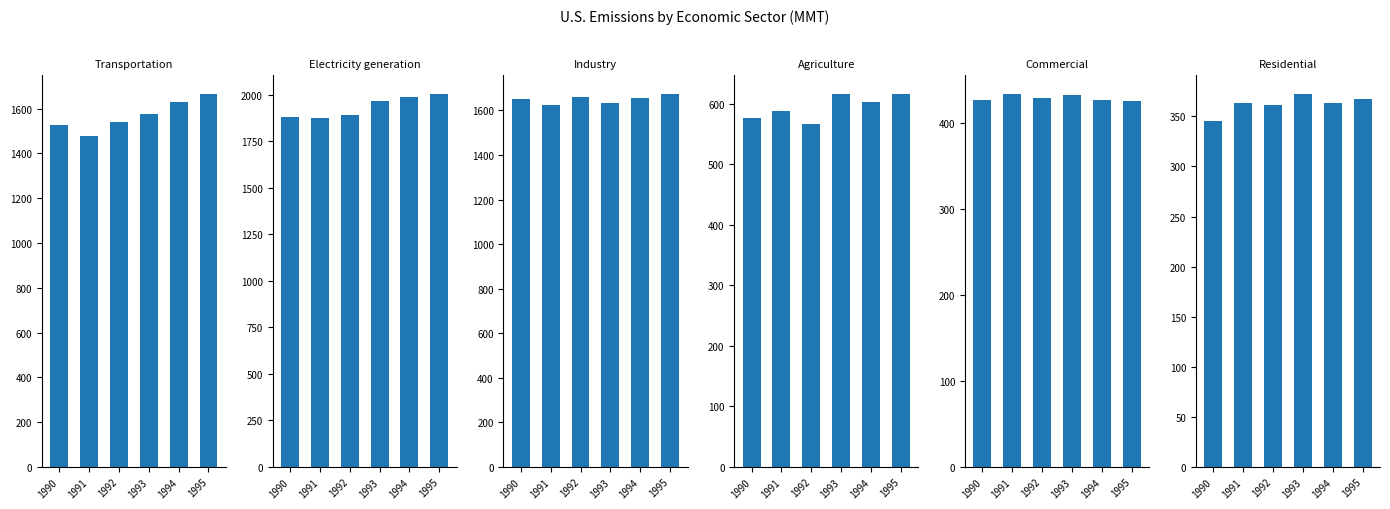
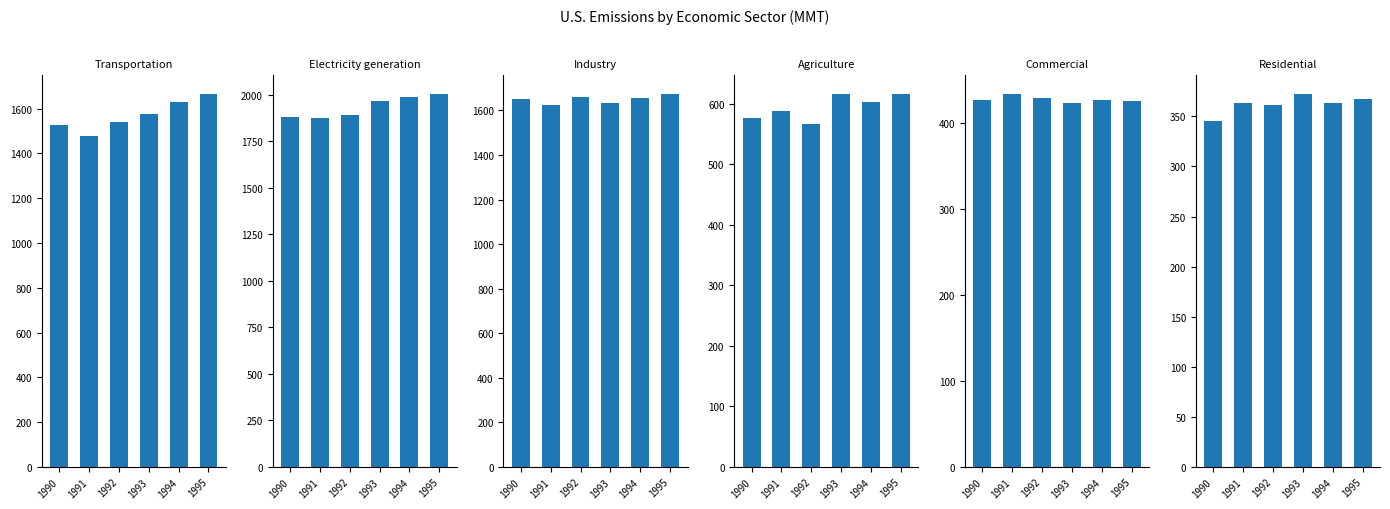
  {
    "Transportation": {
      "1990": 1530,
      "1991": 1480,
      "1992": 1540,
      "1993": 1580,
      "1994": 1630,
      "1995": 1670
    },
    "Electricity generation": {
      "1990": 1880,
      "1991": 1870,
      "1992": 1890,
      "1993": 1970,
      "1994": 1990,
      "1995": 2010
    },
    "Industry": {
      "1990": 1650,
      "1991": 1630,
      "1992": 1660,
      "1993": 1630,
      "1994": 1660,
      "1995": 1680
    },
    "Agriculture": {
      "1990": 580,
      "1991": 590,
      "1992": 570,
      "1993": 620,
      "1994": 600,
      "1995": 620
    },
    "Commercial": {
      "1990": 430,
      "1991": 430,
      "1992": 430,
-     "1993": 430,
+     "1993": 420,
      "1994": 430,
      "1995": 430
    },
    "Residential": {
      "1990": 345,
      "1991": 363,
      "1992": 361,
      "1993": 373,
      "1994": 363,
      "1995": 368
    }
  }
